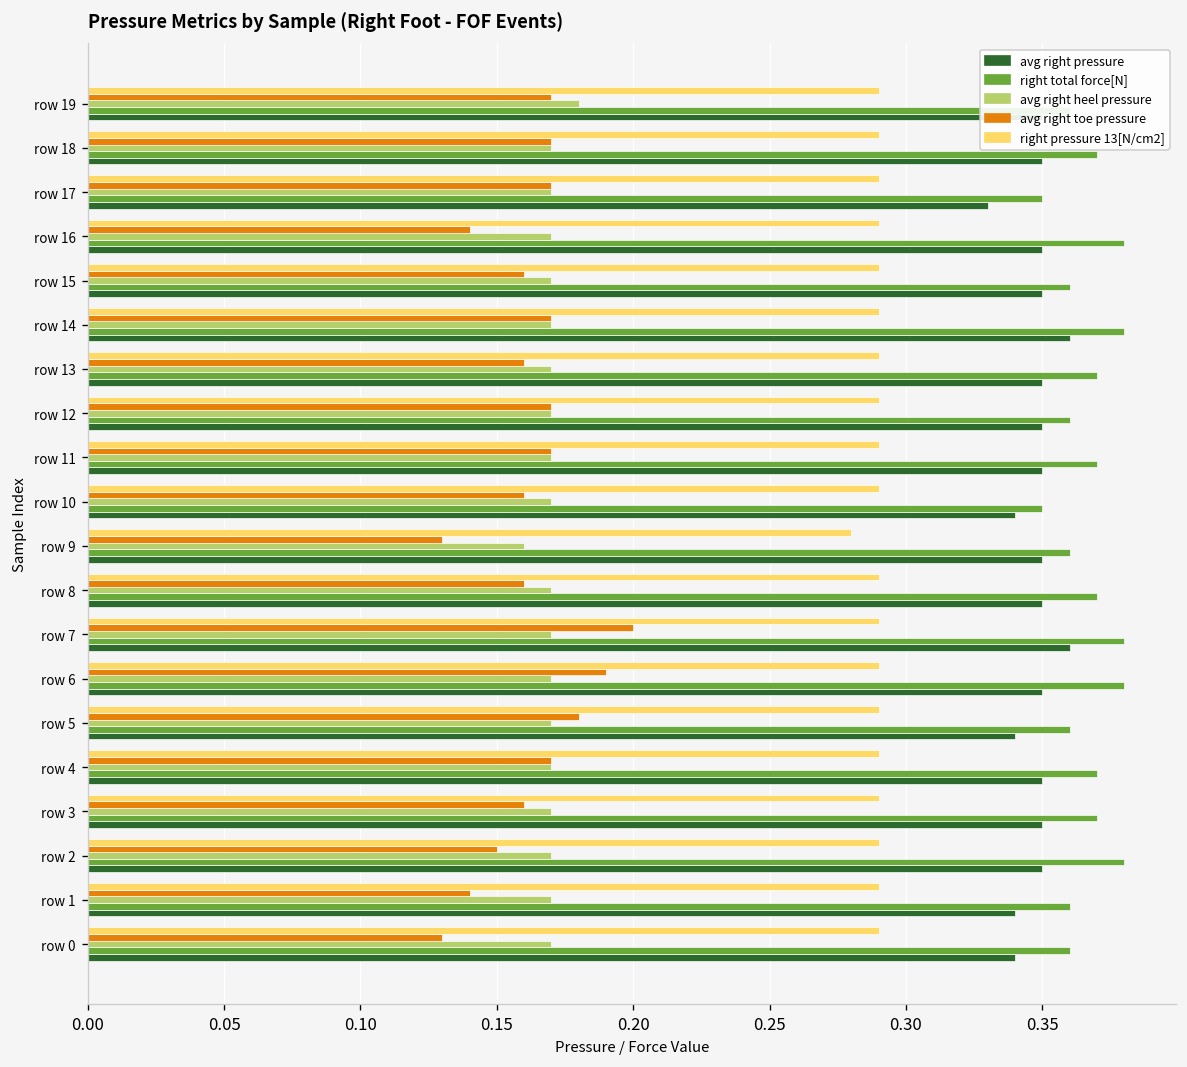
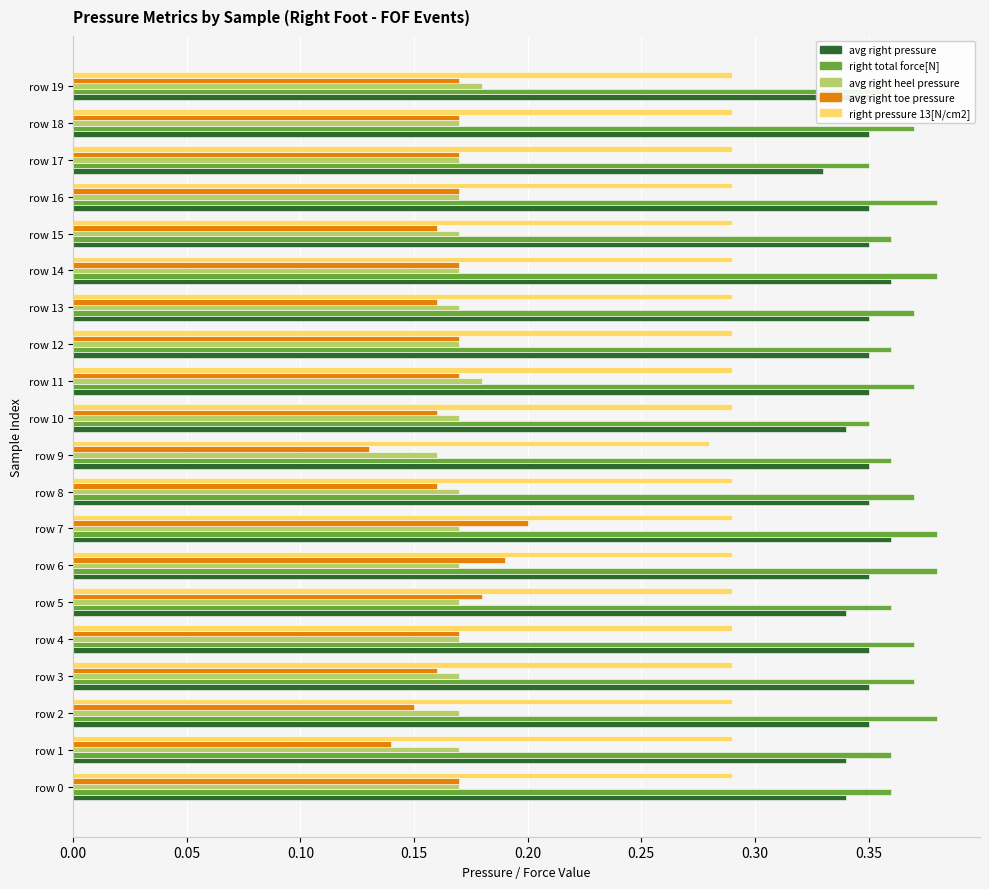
  {
    "avg right pressure": {
      "row 18": 0.35,
      "row 17": 0.33,
      "row 16": 0.35,
      "row 15": 0.35,
      "row 14": 0.36,
      "row 13": 0.35,
      "row 12": 0.35,
      "row 11": 0.35,
      "row 10": 0.34,
      "row 9": 0.35,
      "row 8": 0.35,
      "row 7": 0.36,
      "row 6": 0.35,
      "row 5": 0.34,
      "row 4": 0.35,
      "row 3": 0.35,
      "row 2": 0.35,
      "row 1": 0.34,
      "row 0": 0.34
    },
    "right total force[N]": {
      "row 18": 0.37,
      "row 17": 0.35,
      "row 16": 0.38,
      "row 15": 0.36,
      "row 14": 0.38,
      "row 13": 0.37,
      "row 12": 0.36,
      "row 11": 0.37,
      "row 10": 0.35,
      "row 9": 0.36,
      "row 8": 0.37,
      "row 7": 0.38,
      "row 6": 0.38,
      "row 5": 0.36,
      "row 4": 0.37,
      "row 3": 0.37,
      "row 2": 0.38,
      "row 1": 0.36,
      "row 0": 0.36
    },
    "avg right heel pressure": {
      "row 19": 0.18,
      "row 18": 0.17,
      "row 17": 0.17,
      "row 16": 0.17,
      "row 15": 0.17,
      "row 14": 0.17,
      "row 13": 0.17,
      "row 12": 0.17,
-     "row 11": 0.17,
+     "row 11": 0.18,
      "row 10": 0.17,
      "row 9": 0.16,
      "row 8": 0.17,
      "row 7": 0.17,
      "row 6": 0.17,
      "row 5": 0.17,
      "row 4": 0.17,
      "row 3": 0.17,
      "row 2": 0.17,
      "row 1": 0.17,
      "row 0": 0.17
    },
    "avg right toe pressure": {
      "row 19": 0.17,
      "row 18": 0.17,
      "row 17": 0.17,
-     "row 16": 0.14,
+     "row 16": 0.17,
      "row 15": 0.16,
      "row 14": 0.17,
      "row 13": 0.16,
      "row 12": 0.17,
      "row 11": 0.17,
      "row 10": 0.16,
      "row 9": 0.13,
      "row 8": 0.16,
      "row 7": 0.20,
      "row 6": 0.19,
      "row 5": 0.18,
      "row 4": 0.17,
      "row 3": 0.16,
      "row 2": 0.15,
      "row 1": 0.14,
-     "row 0": 0.13
+     "row 0": 0.17
    },
    "right pressure 13[N/cm2]": {
      "row 19": 0.29,
      "row 18": 0.29,
      "row 17": 0.29,
      "row 16": 0.29,
      "row 15": 0.29,
      "row 14": 0.29,
      "row 13": 0.29,
      "row 12": 0.29,
      "row 11": 0.29,
      "row 10": 0.29,
      "row 9": 0.28,
      "row 8": 0.29,
      "row 7": 0.29,
      "row 6": 0.29,
      "row 5": 0.29,
      "row 4": 0.29,
      "row 3": 0.29,
      "row 2": 0.29,
      "row 1": 0.29,
      "row 0": 0.29
    }
  }
